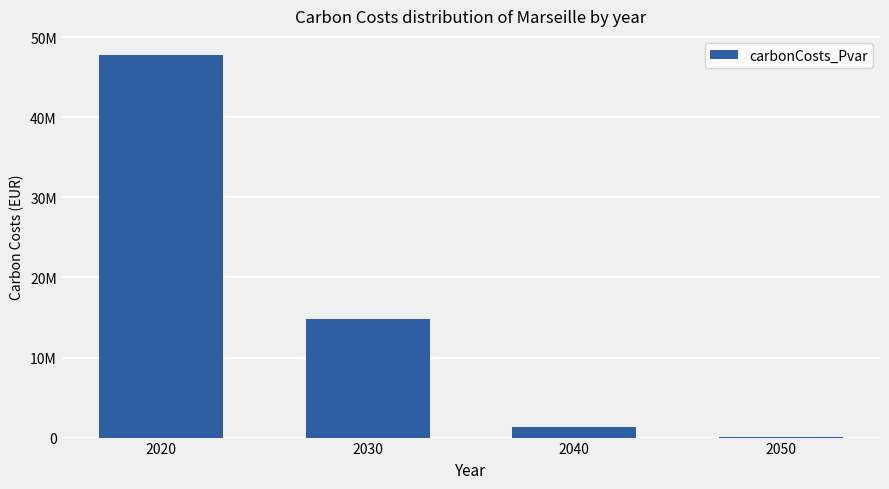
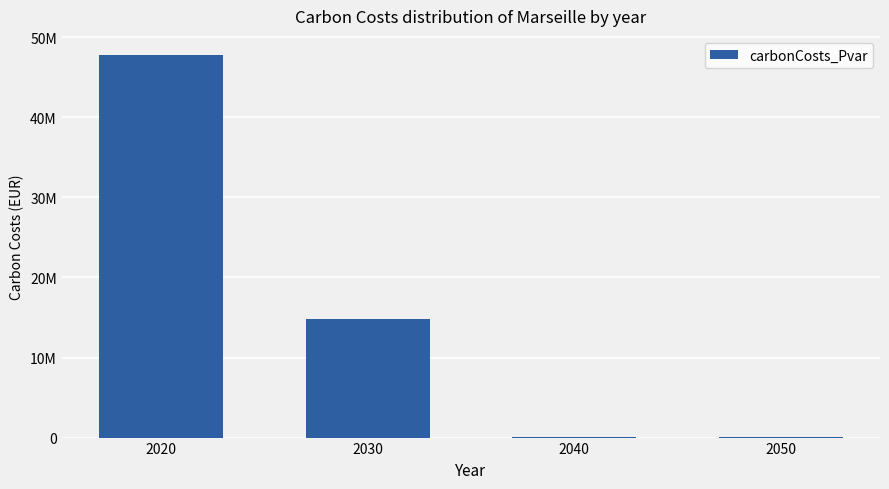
  {
    "2020": 48000000,
    "2030": 15000000,
-   "2040": 1000000
+   "2040": 0
  }
